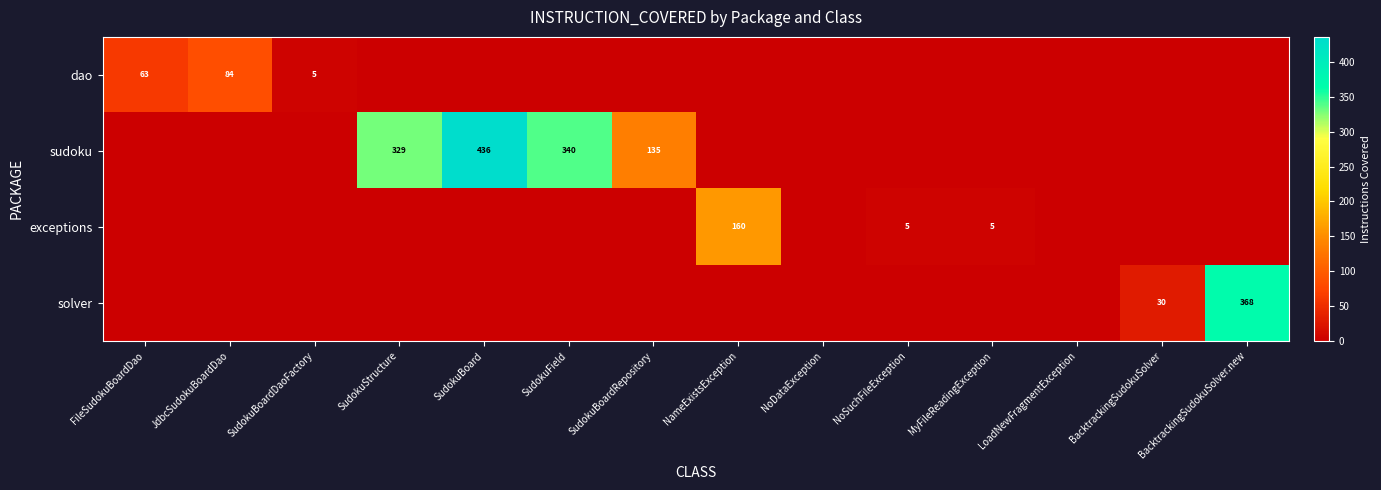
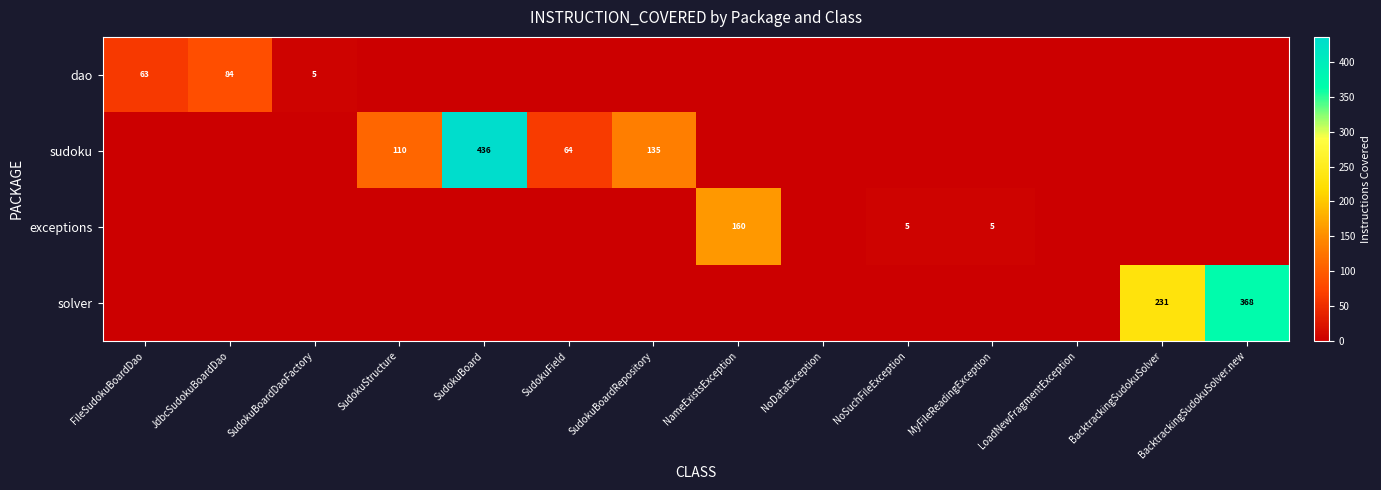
  {
    "dao": {
      "FileSudokuBoardDao": 63,
      "JdbcSudokuBoardDao": 84,
      "SudokuBoardDaoFactory": 5
    },
    "sudoku": {
-     "SudokuStructure": 329,
+     "SudokuStructure": 110,
      "SudokuBoard": 436,
-     "SudokuField": 340,
+     "SudokuField": 64,
      "SudokuBoardRepository": 135
    },
    "exceptions": {
      "NameExistsException": 160,
      "NoSuchFileException": 5,
      "MyFileReadingException": 5
    },
    "solver": {
-     "BacktrackingSudokuSolver": 30,
+     "BacktrackingSudokuSolver": 231,
      "BacktrackingSudokuSolver.new": 368
    }
  }
